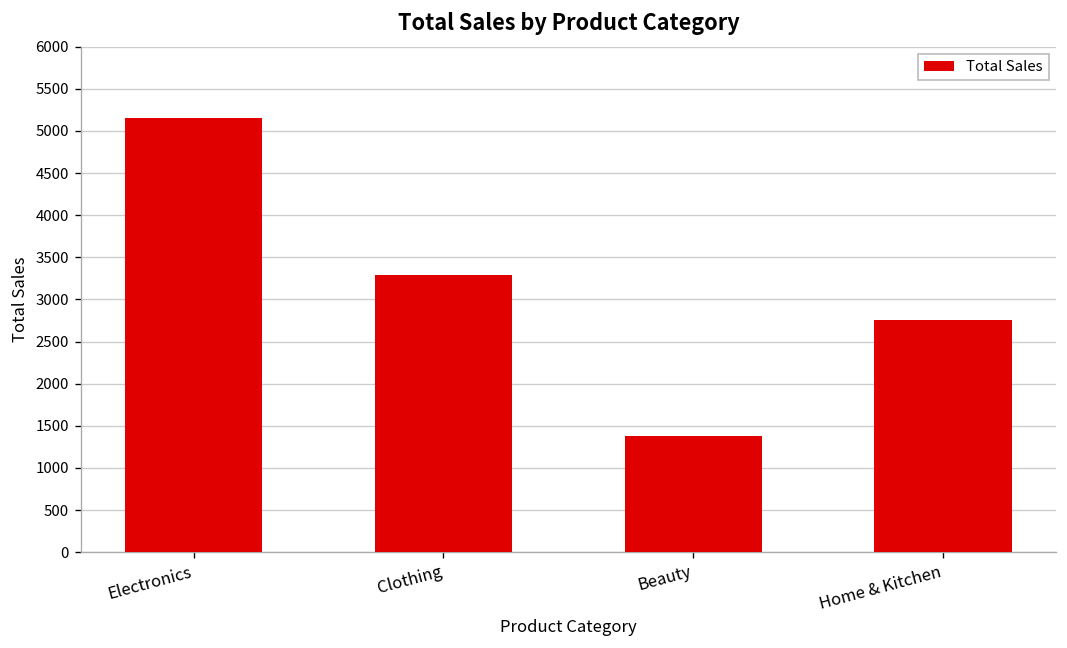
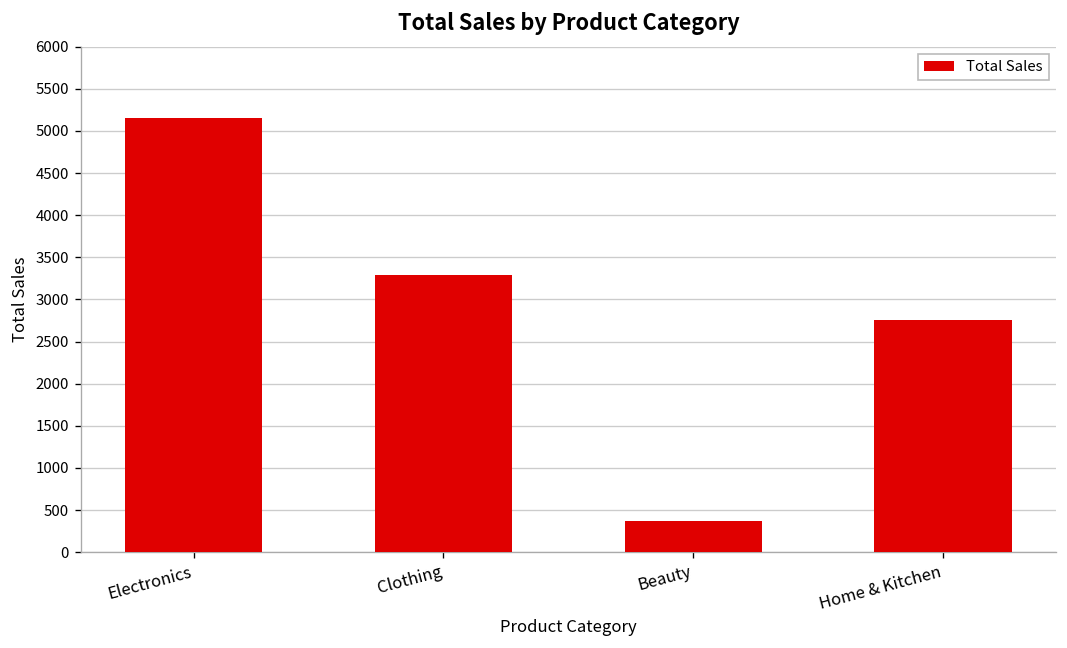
  {
    "Electronics": 5200,
    "Clothing": 3300,
-   "Beauty": 1400,
+   "Beauty": 400,
    "Home & Kitchen": 2800
  }
